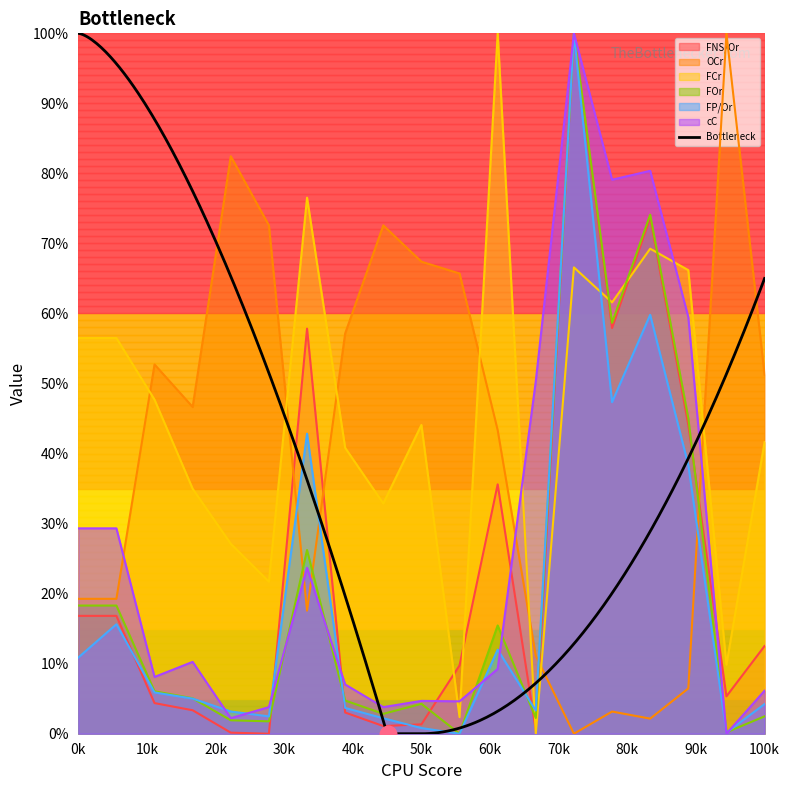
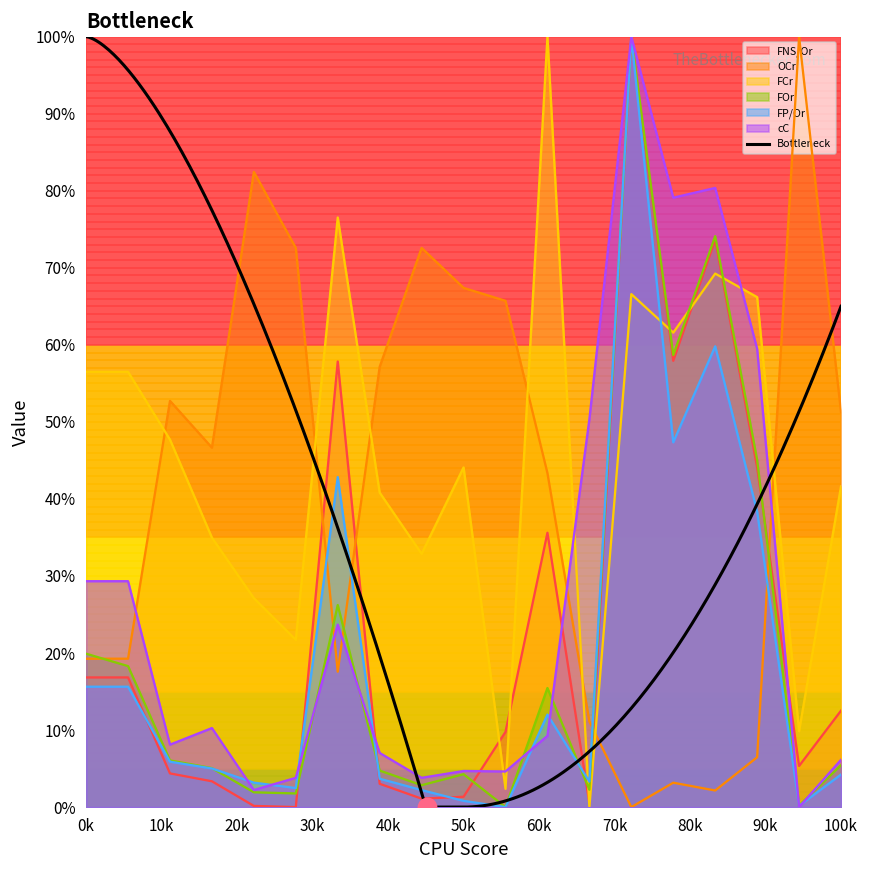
  {
    "FNS/Or": {
      "0k": "17%",
      "50k": "1%",
      "100k": "13%"
    },
    "FOr": {
-     "0k": "18%",
+     "0k": "20%",
      "50k": "4%",
-     "100k": "2%"
+     "100k": "5%"
    },
    "FP/Or": {
-     "0k": "11%",
+     "0k": "16%",
      "50k": "1%",
      "100k": "4%"
    },
    "cC": {
      "0k": "29%",
      "50k": "5%",
      "100k": "6%"
    },
    "Bottleneck": {
      "0k": "100%",
      "100k": "65%"
    }
  }
